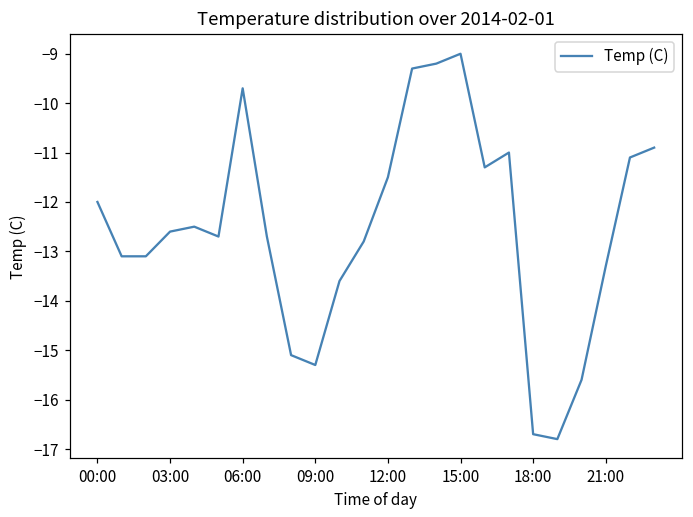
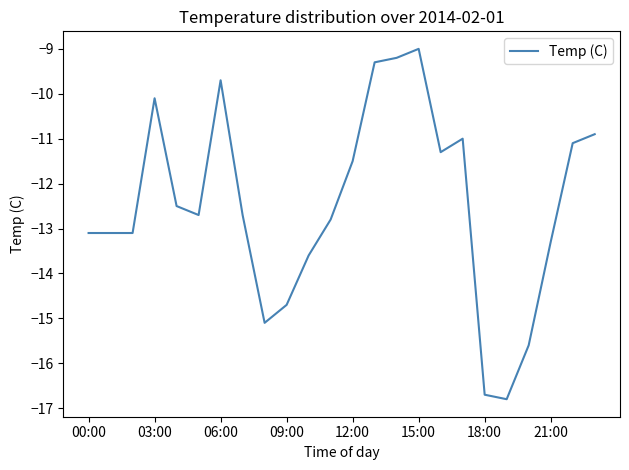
  {
-   "00:00": -12.0,
-   "03:00": -12.6,
+   "00:00": -13.1,
+   "03:00": -10.1,
    "06:00": -9.7,
-   "09:00": -15.3,
+   "09:00": -14.7,
    "12:00": -11.5,
    "15:00": -9.0,
    "18:00": -16.7,
    "21:00": -13.3
  }
